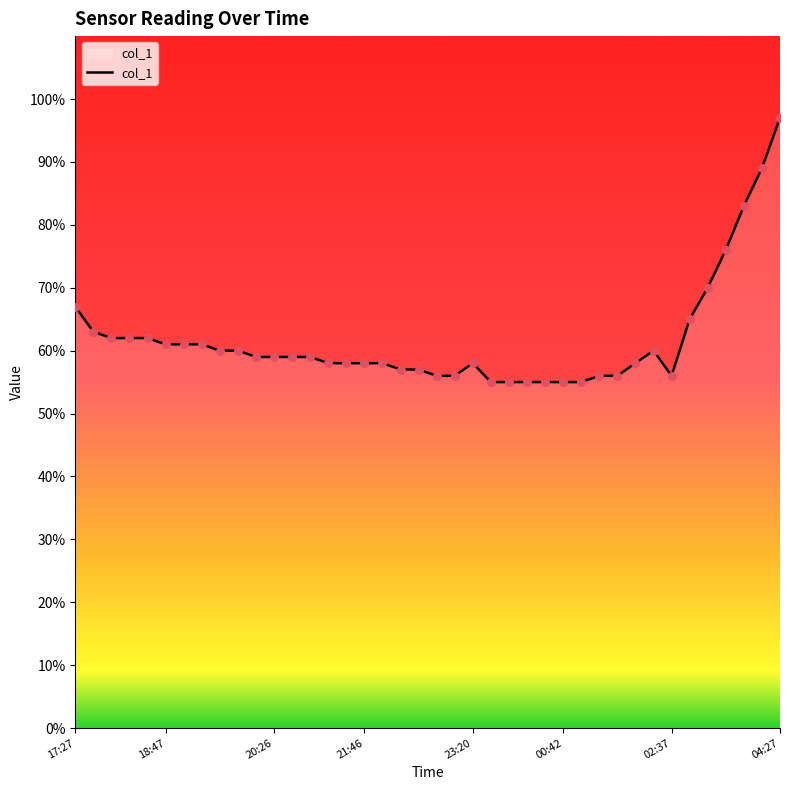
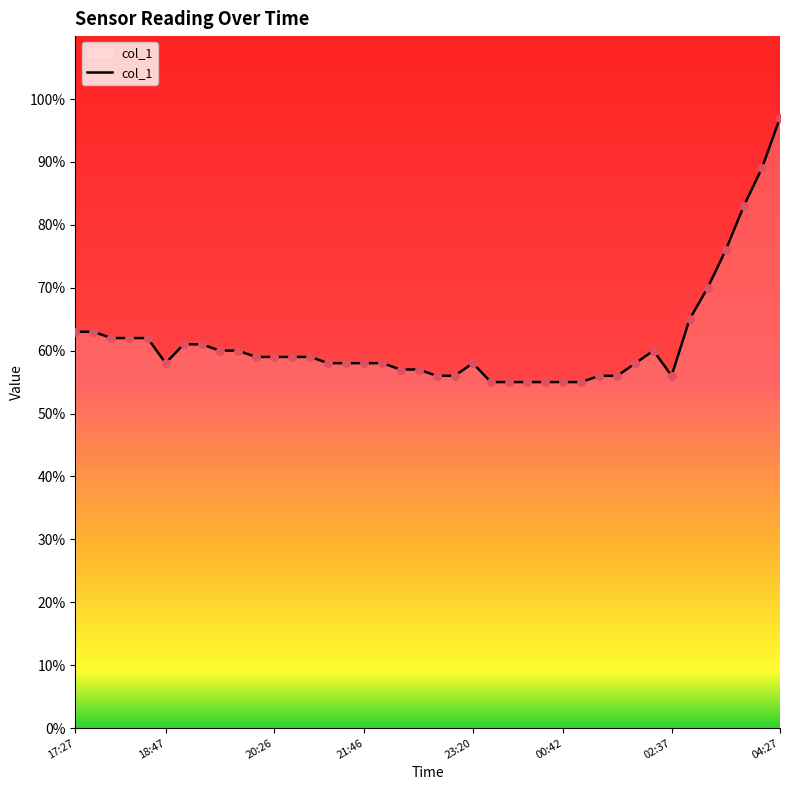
  {
-   "17:27": "67%",
-   "18:47": "61%",
+   "17:27": "63%",
+   "18:47": "58%",
    "20:26": "59%",
    "21:46": "58%",
    "23:20": "58%",
    "00:42": "55%",
    "02:37": "56%",
    "04:27": "97%"
  }
